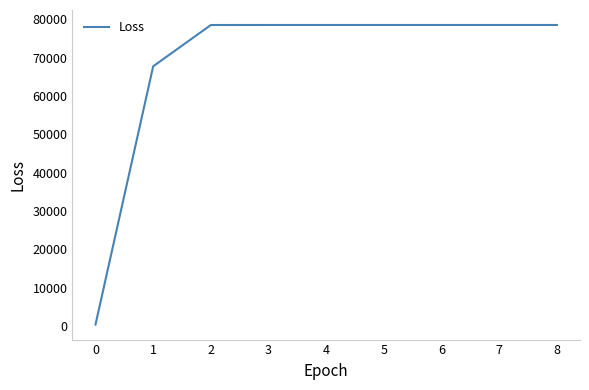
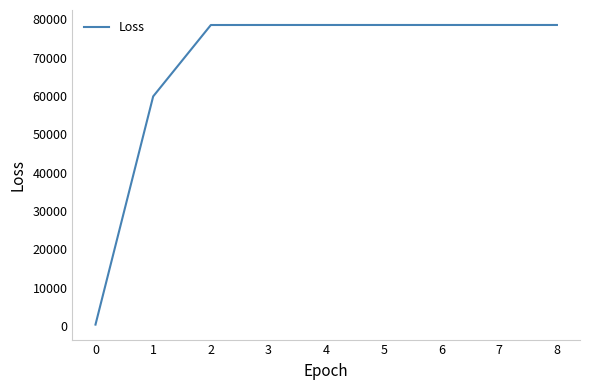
  {
    "0": 0,
-   "1": 68000,
+   "1": 60000,
    "2": 78000,
    "3": 79000,
    "4": 79000,
    "5": 79000,
    "6": 79000,
    "7": 79000,
    "8": 79000
  }
